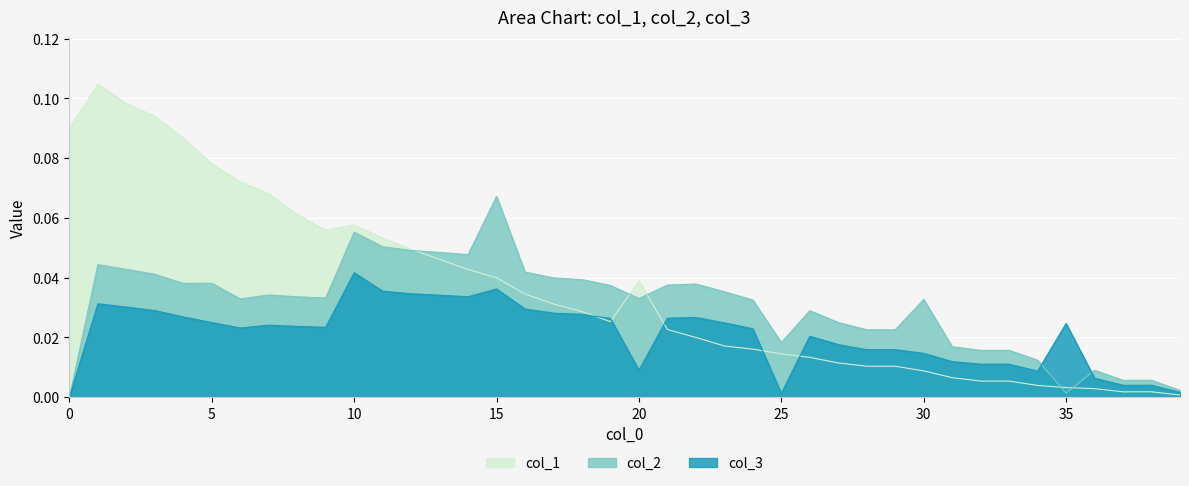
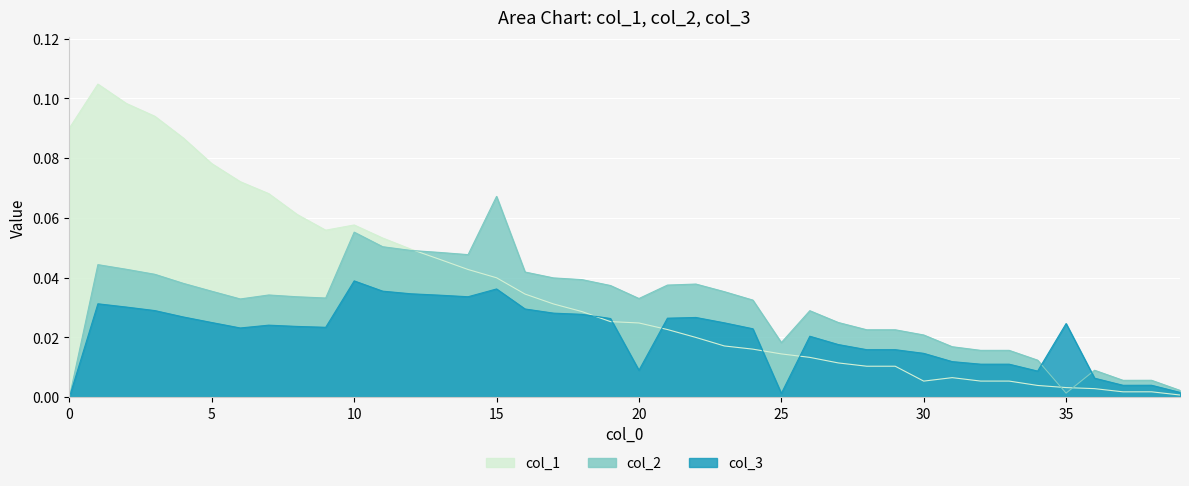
  {
    "col_1": {
      "0": 0.090,
      "5": 0.078,
      "10": 0.058,
      "15": 0.040,
-     "20": 0.039,
+     "20": 0.025,
      "25": 0.014,
-     "30": 0.009,
+     "30": 0.005,
      "35": 0.003
    },
    "col_2": {
-     "5": 0.038,
+     "5": 0.035,
      "10": 0.055,
      "15": 0.067,
      "20": 0.033,
      "25": 0.018,
-     "30": 0.033,
+     "30": 0.021,
      "35": 0.001
    },
    "col_3": {
      "5": 0.025,
-     "10": 0.042,
+     "10": 0.039,
      "15": 0.036,
      "20": 0.009,
      "25": 0.001,
      "30": 0.015,
      "35": 0.025
    }
  }
